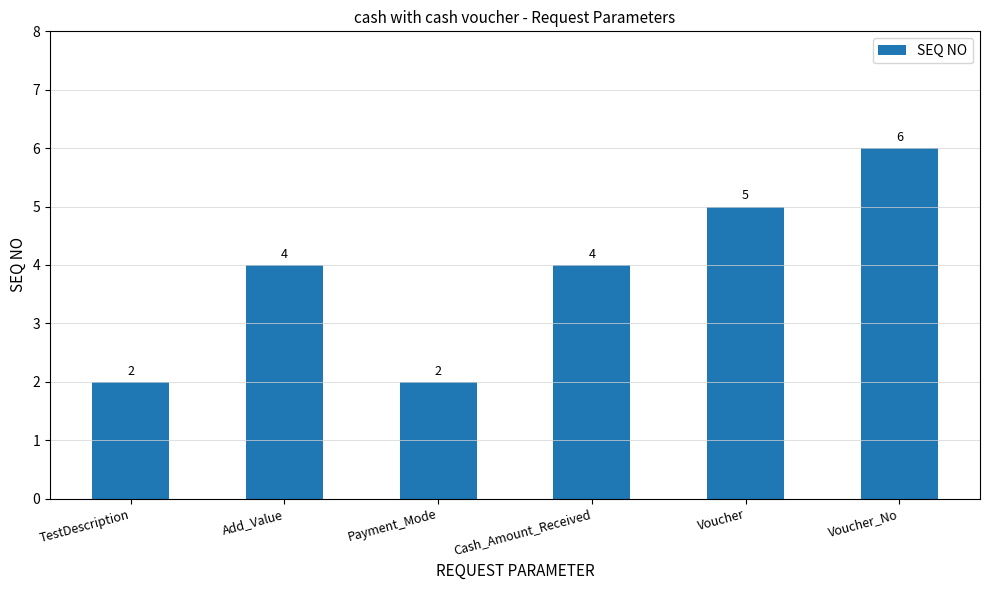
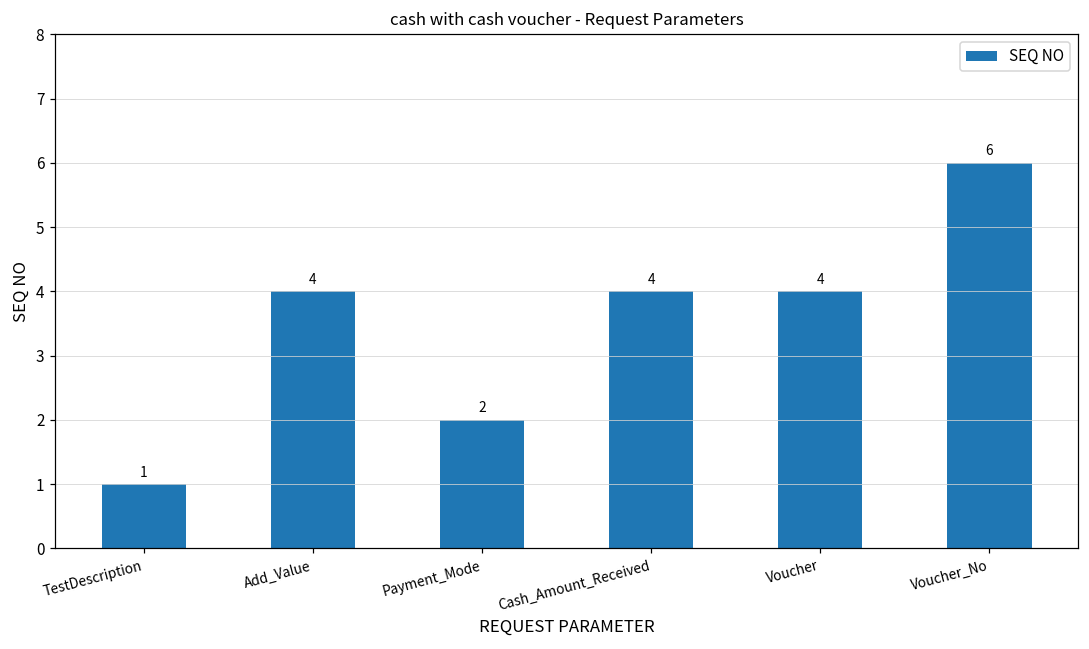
  {
-   "TestDescription": 2,
+   "TestDescription": 1,
    "Add_Value": 4,
    "Payment_Mode": 2,
    "Cash_Amount_Received": 4,
-   "Voucher": 5,
+   "Voucher": 4,
    "Voucher_No": 6
  }
